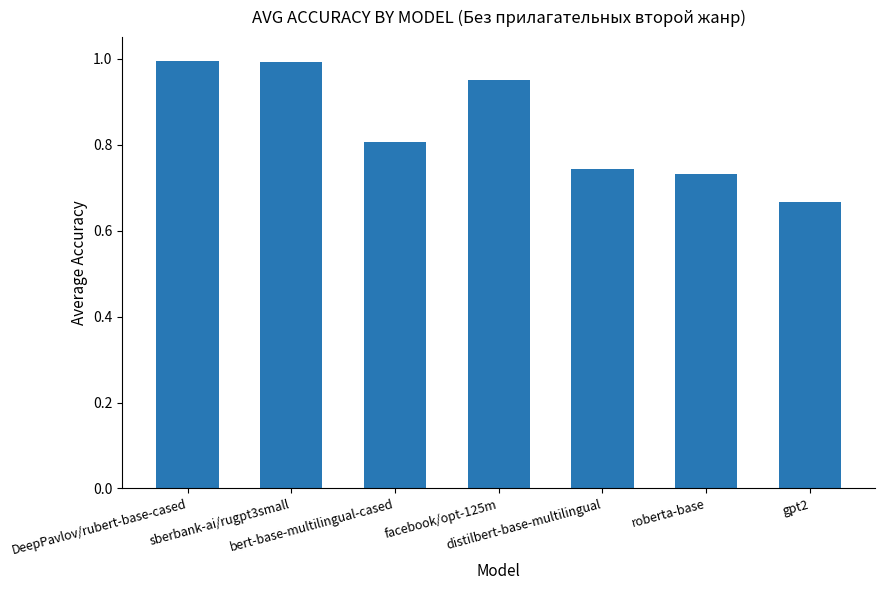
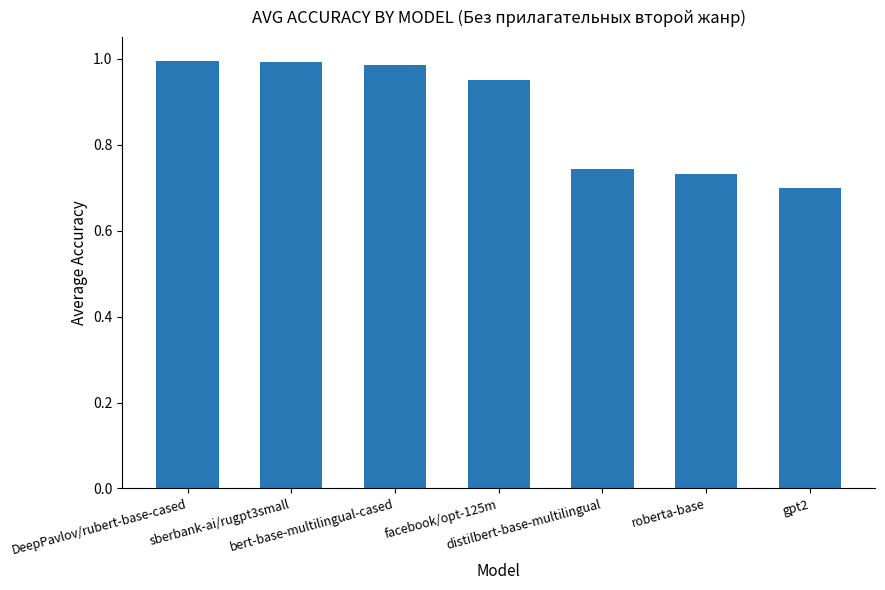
  {
    "DeepPavlov/rubert-base-cased": 0.99,
    "sberbank-ai/rugpt3small": 0.99,
-   "bert-base-multilingual-cased": 0.80,
+   "bert-base-multilingual-cased": 0.99,
    "facebook/opt-125m": 0.95,
    "distilbert-base-multilingual": 0.74,
    "roberta-base": 0.73,
-   "gpt2": 0.67
+   "gpt2": 0.70
  }
